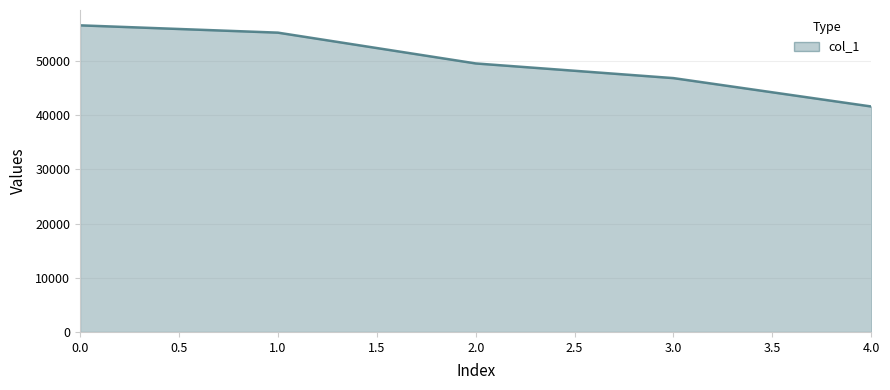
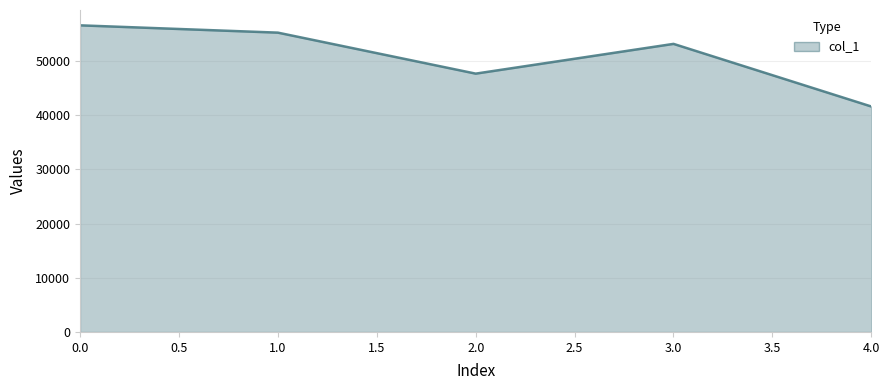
  {
    "0.0": 57000,
    "1.0": 55000,
-   "2.0": 50000,
-   "3.0": 47000,
+   "2.0": 48000,
+   "3.0": 53000,
    "4.0": 42000
  }
